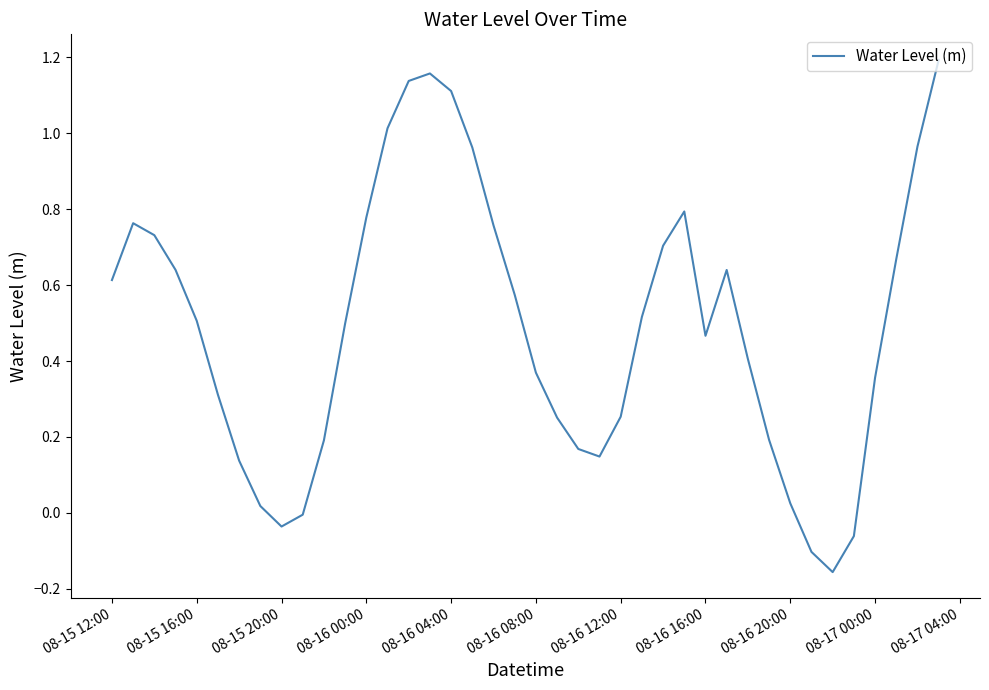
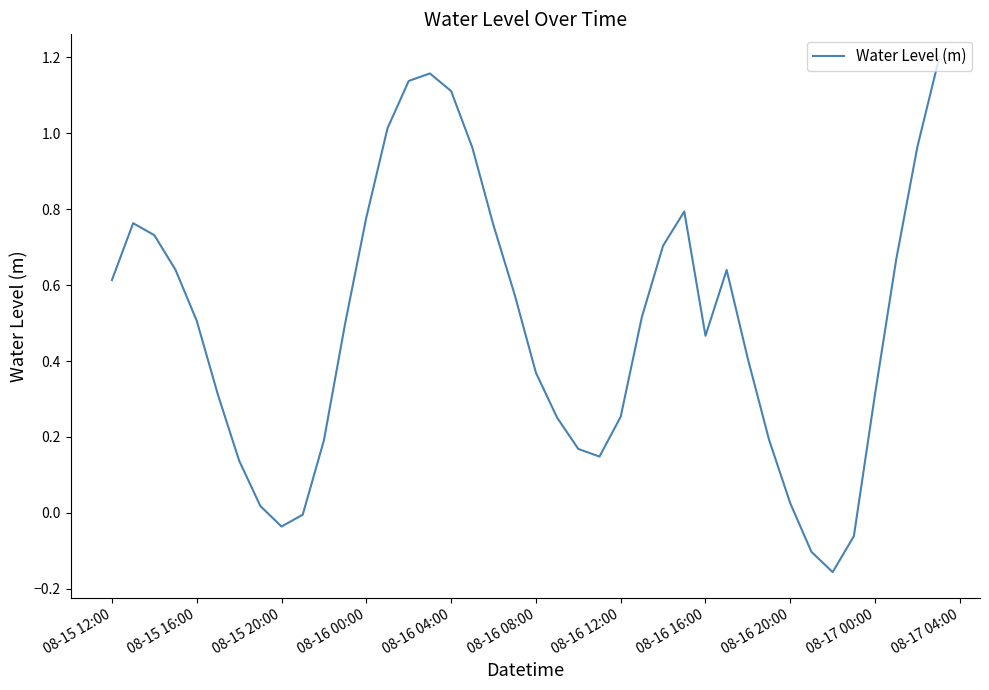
  {
    "08-15 12:00": 0.61,
    "08-15 16:00": 0.51,
    "08-15 20:00": -0.04,
    "08-16 00:00": 0.78,
    "08-16 04:00": 1.11,
    "08-16 08:00": 0.37,
    "08-16 12:00": 0.25,
    "08-16 16:00": 0.47,
    "08-16 20:00": 0.03,
-   "08-17 00:00": 0.36
+   "08-17 00:00": 0.31
  }
